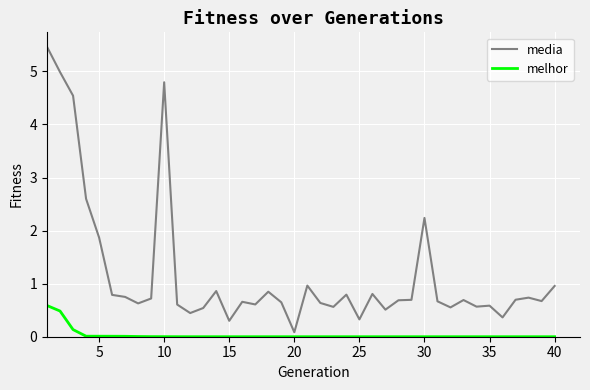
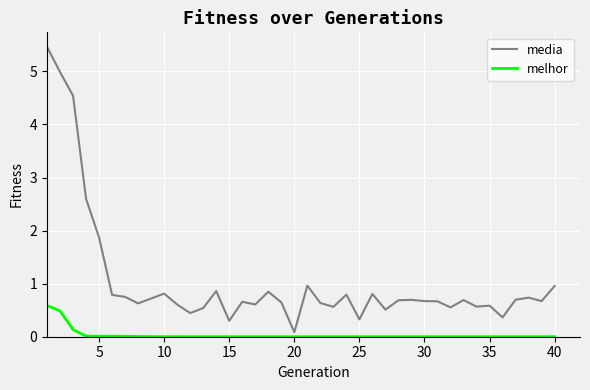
  {
    "media": {
      "5": 1.9,
-     "10": 4.8,
+     "10": 0.8,
      "15": 0.3,
      "20": 0.1,
      "25": 0.3,
-     "30": 2.2,
+     "30": 0.7,
      "35": 0.6,
      "40": 1.0
    },
    "melhor": {
      "5": 0.0,
      "10": 0.0,
      "15": 0.0,
      "20": 0.0,
      "25": 0.0,
      "30": 0.0,
      "35": 0.0,
      "40": 0.0
    }
  }
